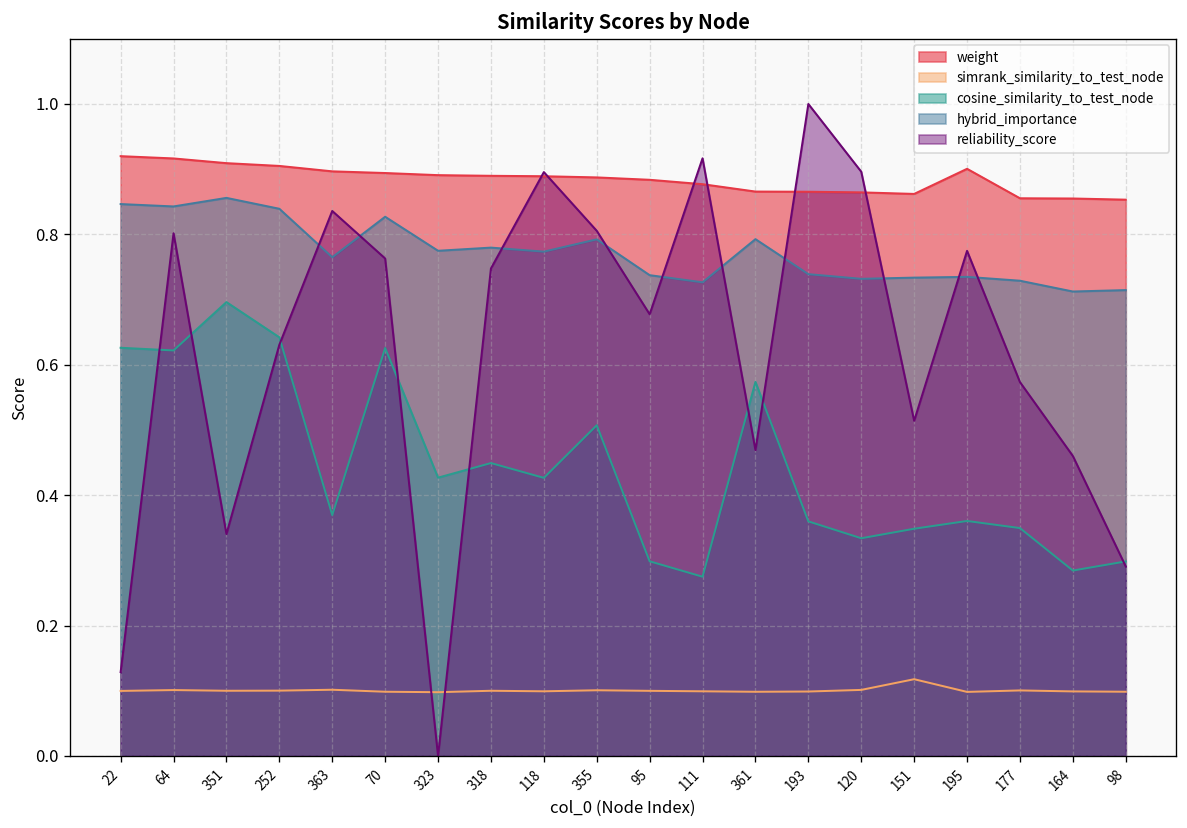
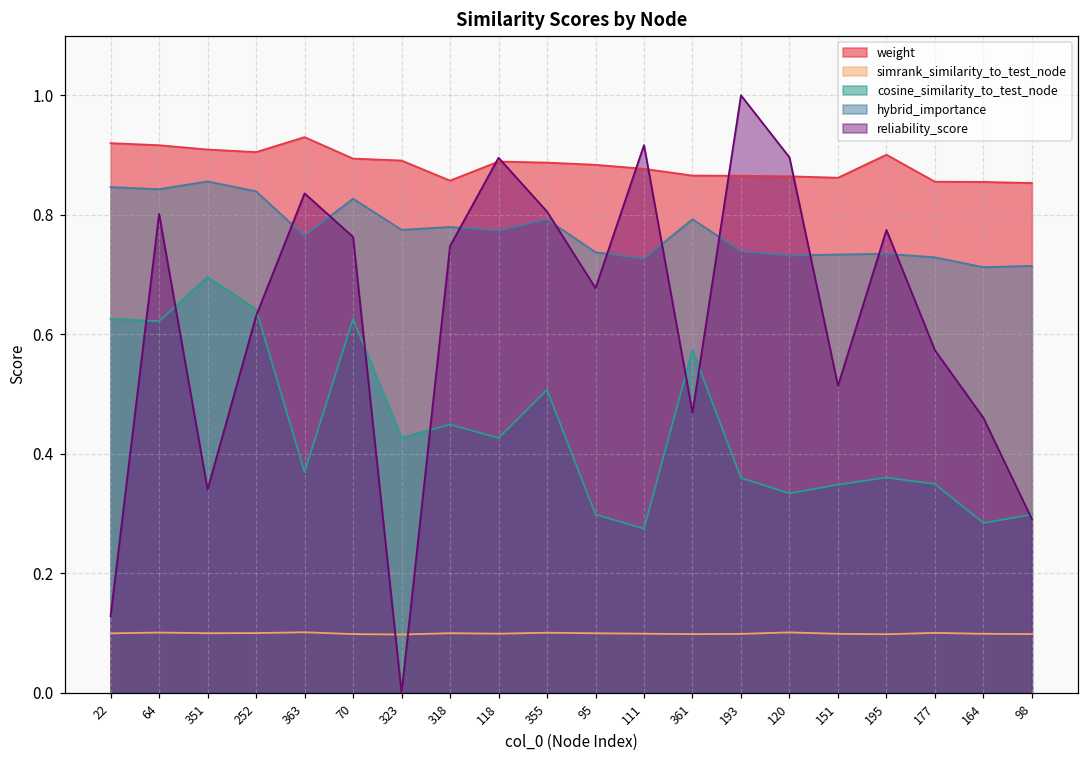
  {
    "weight": {
      "22": 0.92,
      "64": 0.92,
      "351": 0.91,
      "252": 0.90,
-     "363": 0.90,
+     "363": 0.93,
      "70": 0.89,
      "323": 0.89,
-     "318": 0.89,
+     "318": 0.86,
      "118": 0.89,
      "355": 0.89,
      "95": 0.88,
      "111": 0.88,
      "361": 0.87,
      "193": 0.87,
      "120": 0.86,
      "151": 0.86,
      "195": 0.90,
      "177": 0.86,
      "164": 0.86,
      "98": 0.85
    },
    "simrank_similarity_to_test_node": {
      "22": 0.10,
      "64": 0.10,
      "351": 0.10,
      "252": 0.10,
      "363": 0.10,
      "70": 0.10,
      "323": 0.10,
      "318": 0.10,
      "118": 0.10,
      "355": 0.10,
      "95": 0.10,
      "111": 0.10,
      "361": 0.10,
      "193": 0.10,
      "120": 0.10,
-     "151": 0.12,
+     "151": 0.10,
      "195": 0.10,
      "177": 0.10,
      "164": 0.10,
      "98": 0.10
    },
    "reliability_score": {
      "22": 0.13,
      "64": 0.80,
      "351": 0.34,
      "252": 0.63,
      "363": 0.84,
      "70": 0.76,
      "323": 0.00,
      "318": 0.75,
      "118": 0.90,
      "355": 0.81,
      "95": 0.68,
      "111": 0.92,
      "361": 0.47,
      "193": 1.00,
      "120": 0.90,
      "151": 0.51,
      "195": 0.77,
      "177": 0.57,
      "164": 0.46,
      "98": 0.29
    }
  }
